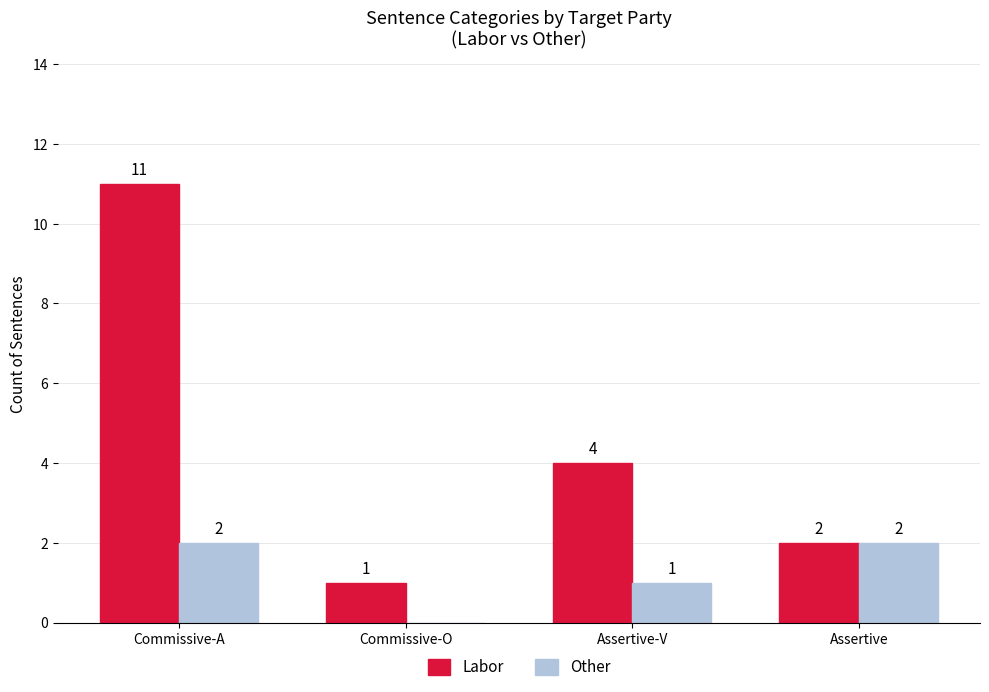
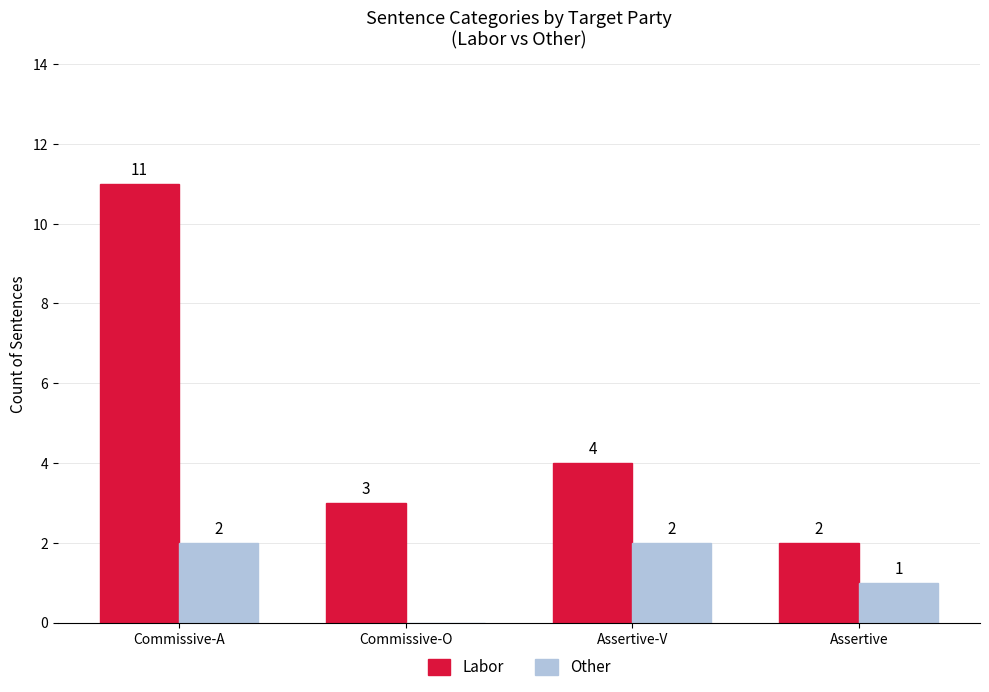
  {
    "Labor": {
      "Commissive-A": 11,
-     "Commissive-O": 1,
+     "Commissive-O": 3,
      "Assertive-V": 4,
      "Assertive": 2
    },
    "Other": {
      "Commissive-A": 2,
-     "Assertive-V": 1,
-     "Assertive": 2
+     "Assertive-V": 2,
+     "Assertive": 1
    }
  }
